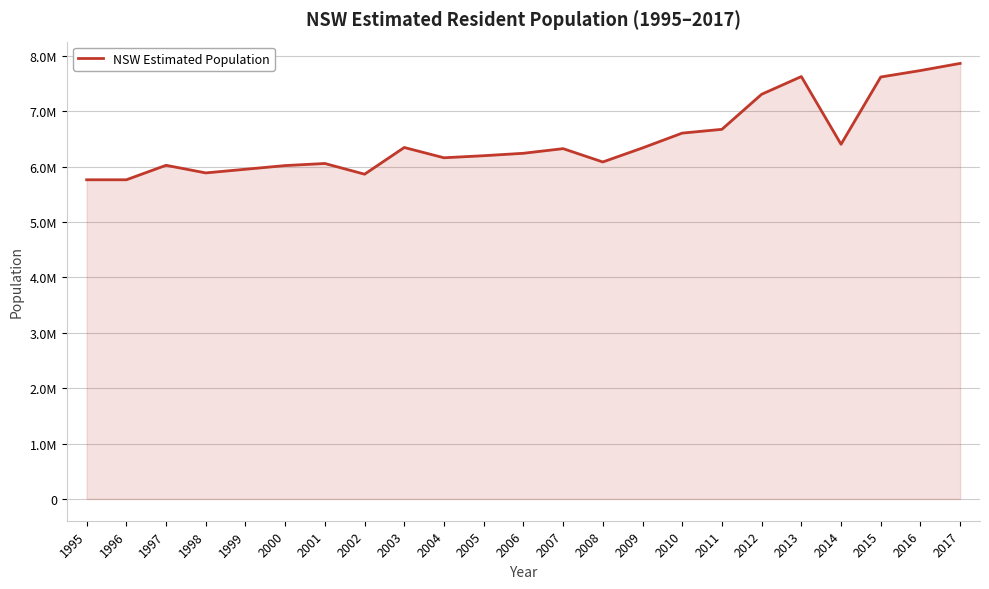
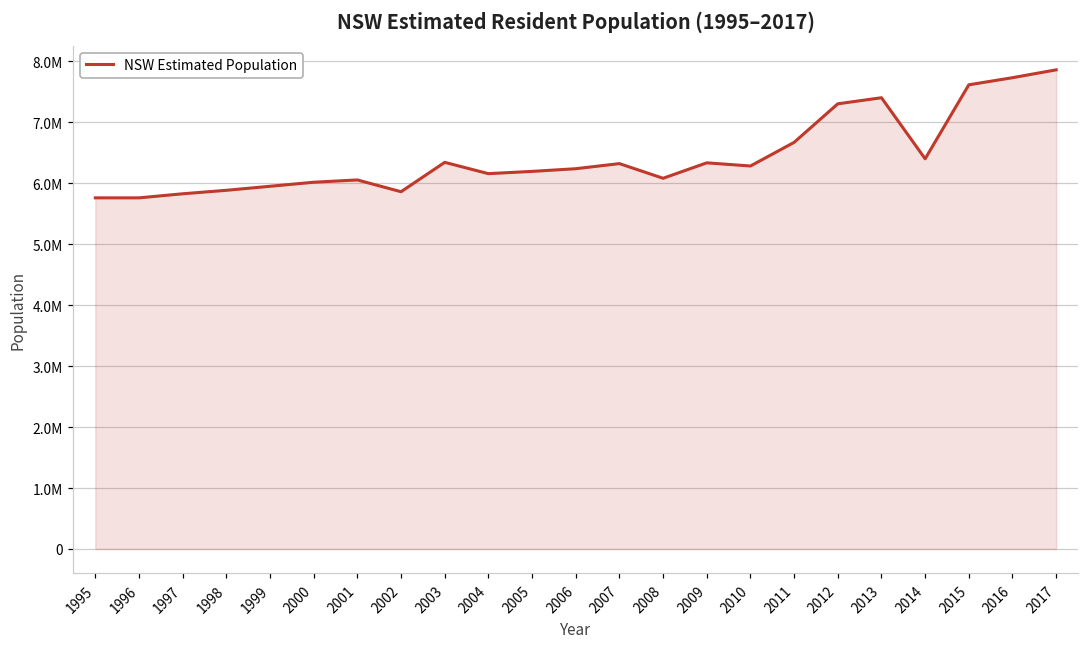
  {
    "1995": 5800000,
    "1996": 5800000,
-   "1997": 6000000,
+   "1997": 5800000,
    "1998": 5900000,
    "1999": 6000000,
    "2000": 6000000,
    "2001": 6100000,
    "2002": 5900000,
    "2003": 6300000,
    "2004": 6200000,
    "2005": 6200000,
    "2006": 6200000,
    "2007": 6300000,
    "2008": 6100000,
    "2009": 6300000,
-   "2010": 6600000,
+   "2010": 6300000,
    "2011": 6700000,
    "2012": 7300000,
-   "2013": 7600000,
+   "2013": 7400000,
    "2014": 6400000,
    "2015": 7600000,
    "2016": 7700000,
    "2017": 7900000
  }
